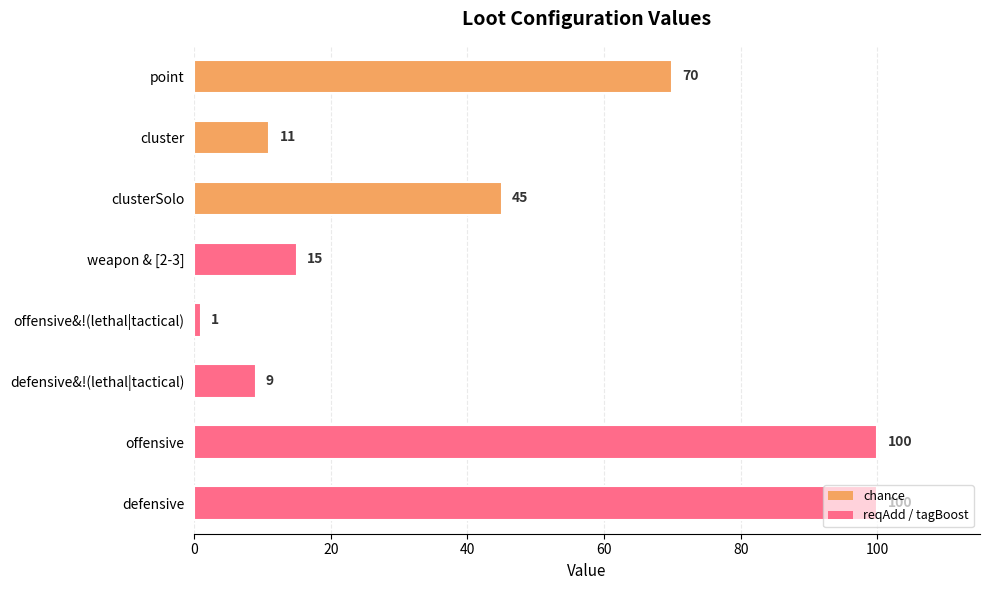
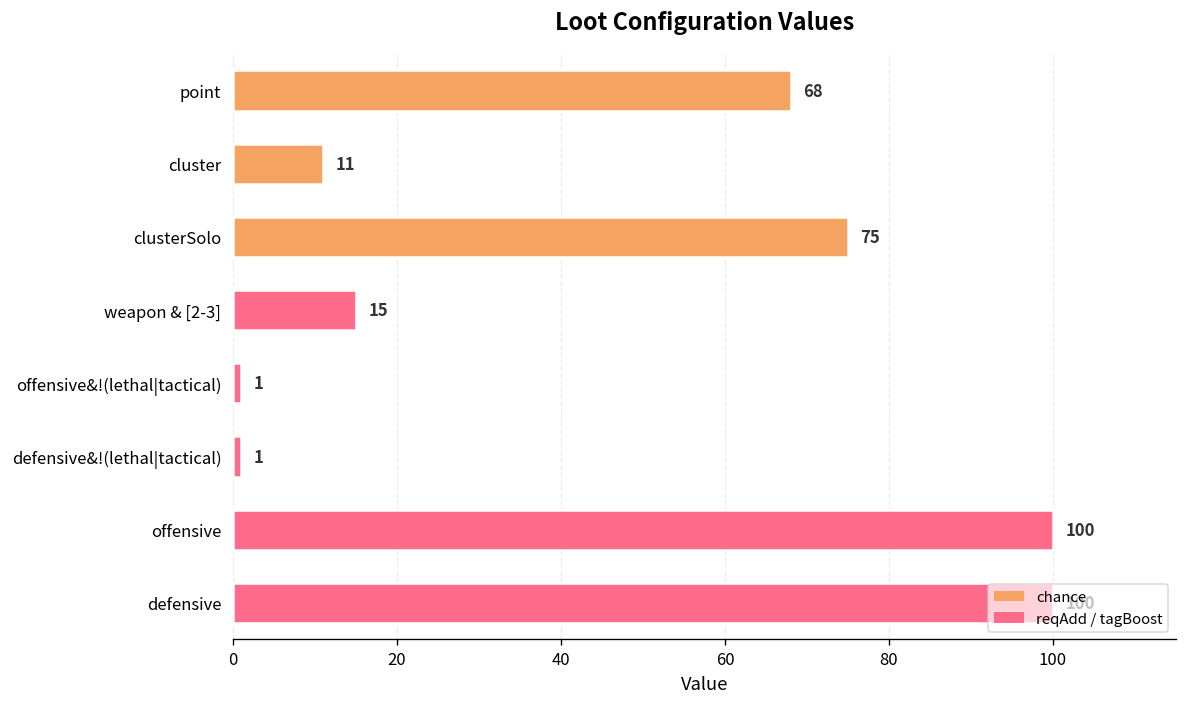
  {
-   "point": 70,
+   "point": 68,
    "cluster": 11,
-   "clusterSolo": 45,
+   "clusterSolo": 75,
    "weapon & [2-3]": 15,
    "offensive&!(lethal|tactical)": 1,
-   "defensive&!(lethal|tactical)": 9,
+   "defensive&!(lethal|tactical)": 1,
    "offensive": 100
  }
